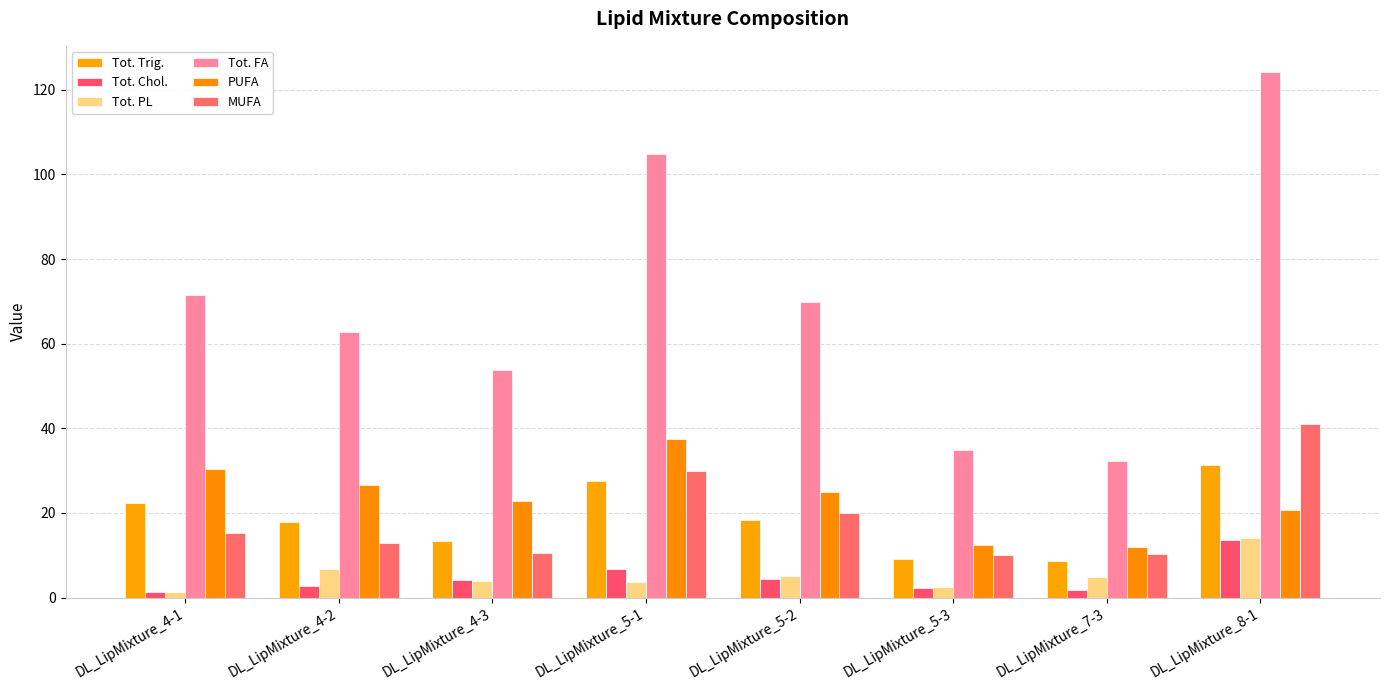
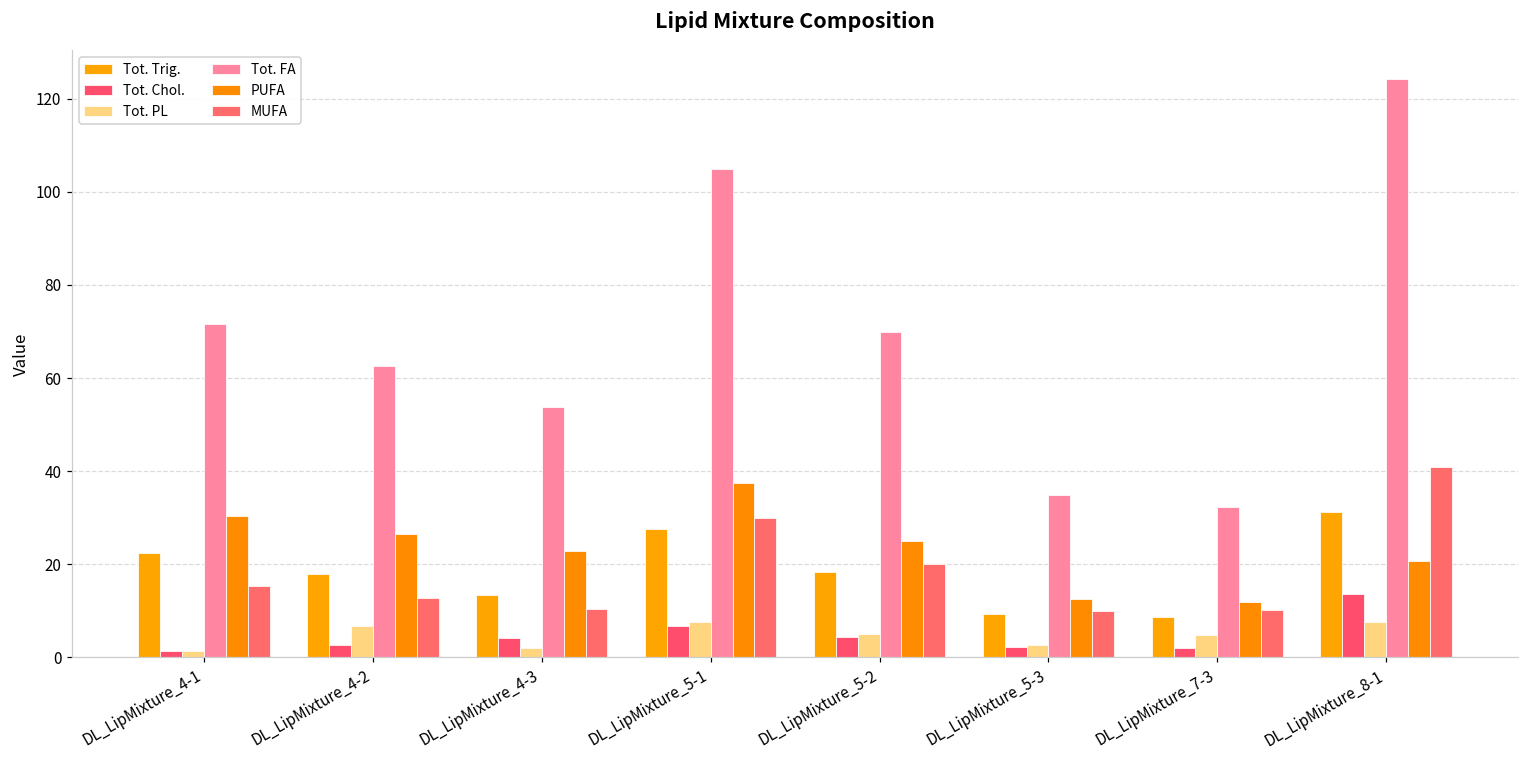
  {
    "Tot. PL": {
      "DL_LipMixture_4-1": 1,
      "DL_LipMixture_4-2": 7,
-     "DL_LipMixture_4-3": 4,
-     "DL_LipMixture_5-1": 4,
+     "DL_LipMixture_4-3": 2,
+     "DL_LipMixture_5-1": 8,
      "DL_LipMixture_5-2": 5,
      "DL_LipMixture_5-3": 3,
      "DL_LipMixture_7-3": 5,
-     "DL_LipMixture_8-1": 14
+     "DL_LipMixture_8-1": 8
    }
  }
